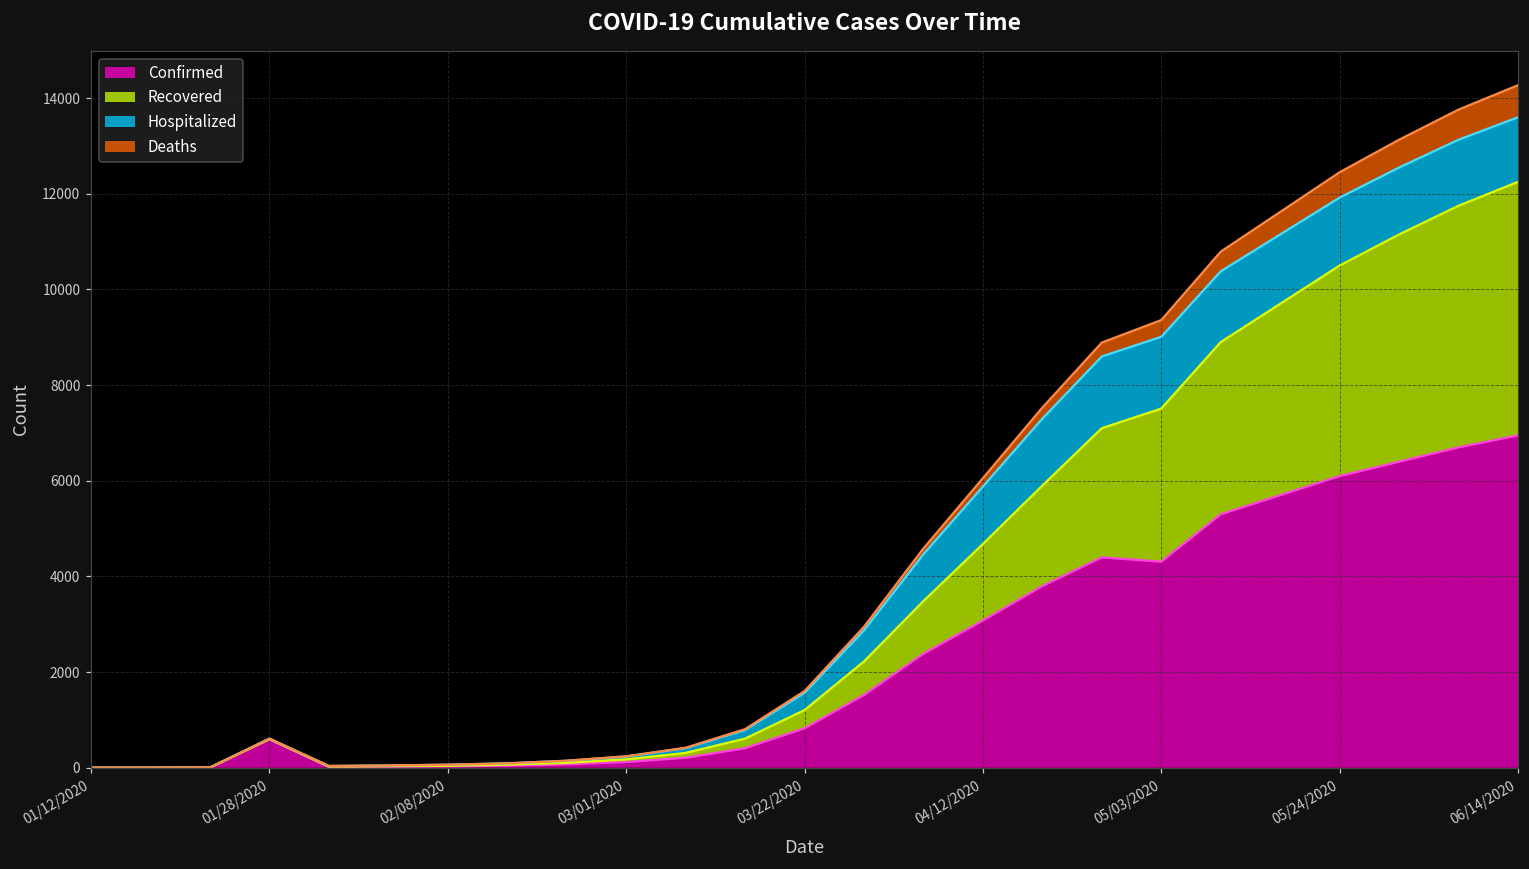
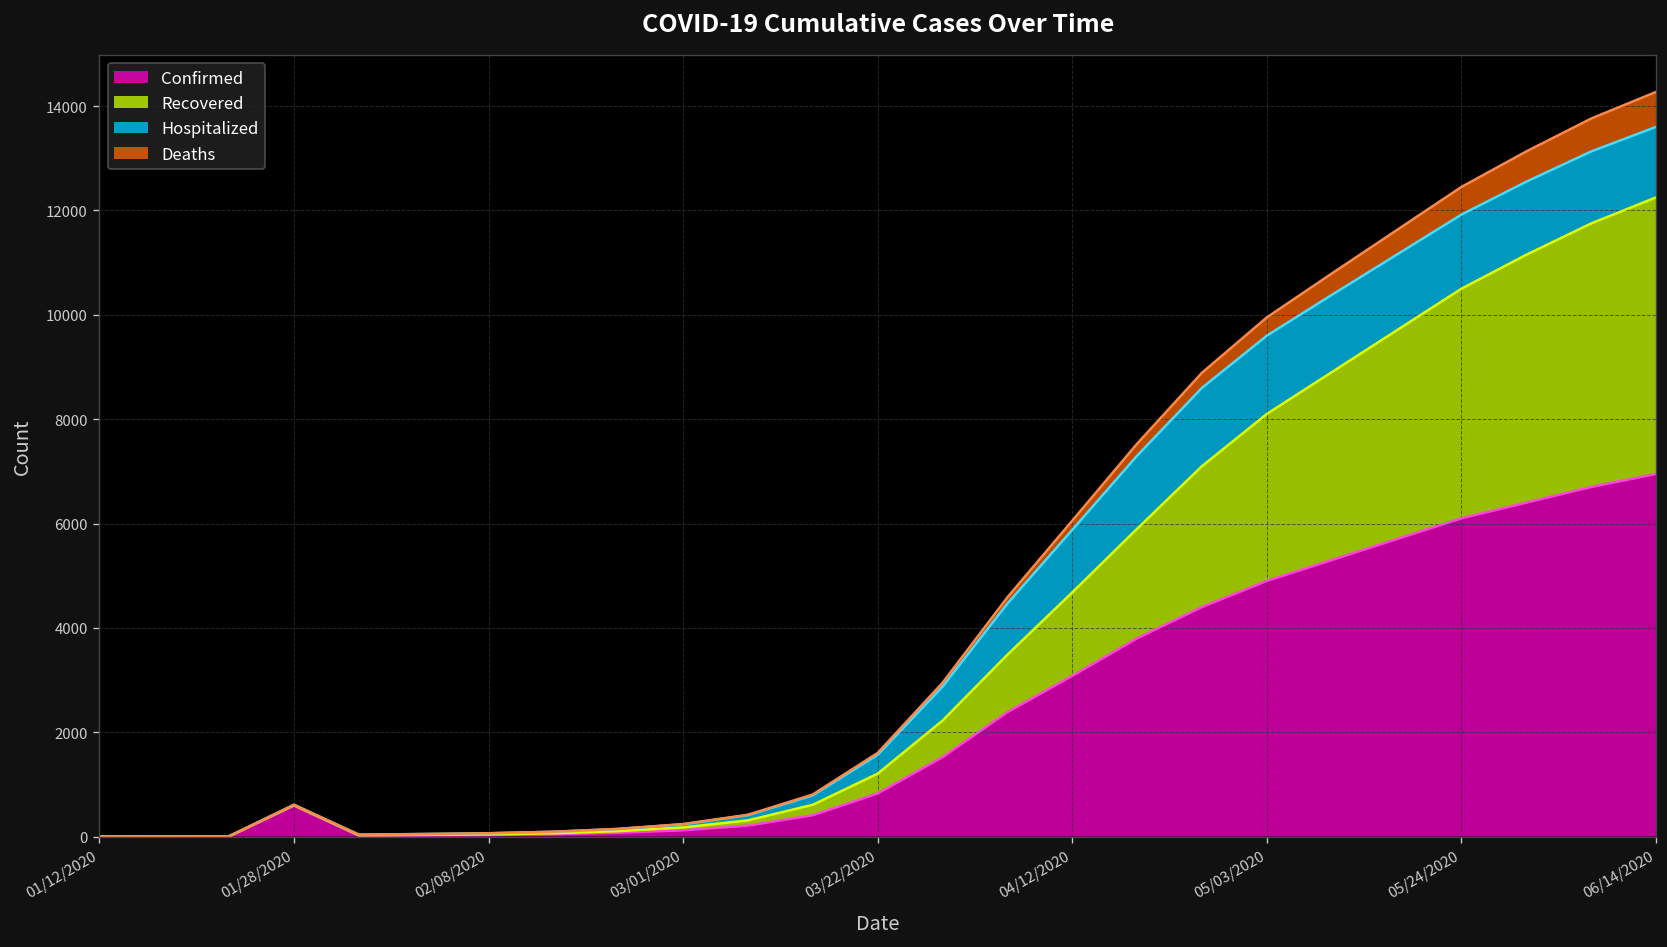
  {
    "Confirmed": {
      "03/22/2020": 800,
      "04/12/2020": 3100,
-     "05/03/2020": 4300,
+     "05/03/2020": 4900,
      "05/24/2020": 6100,
      "06/14/2020": 7000
    },
    "Recovered": {
      "03/22/2020": 400,
      "04/12/2020": 1600,
      "05/03/2020": 3200,
      "05/24/2020": 4400,
      "06/14/2020": 5300
    },
    "Hospitalized": {
      "04/12/2020": 1200,
      "05/03/2020": 1500,
      "05/24/2020": 1400,
      "06/14/2020": 1400
    },
    "Deaths": {
      "04/12/2020": 200,
      "05/03/2020": 400,
      "05/24/2020": 500,
      "06/14/2020": 700
    }
  }
